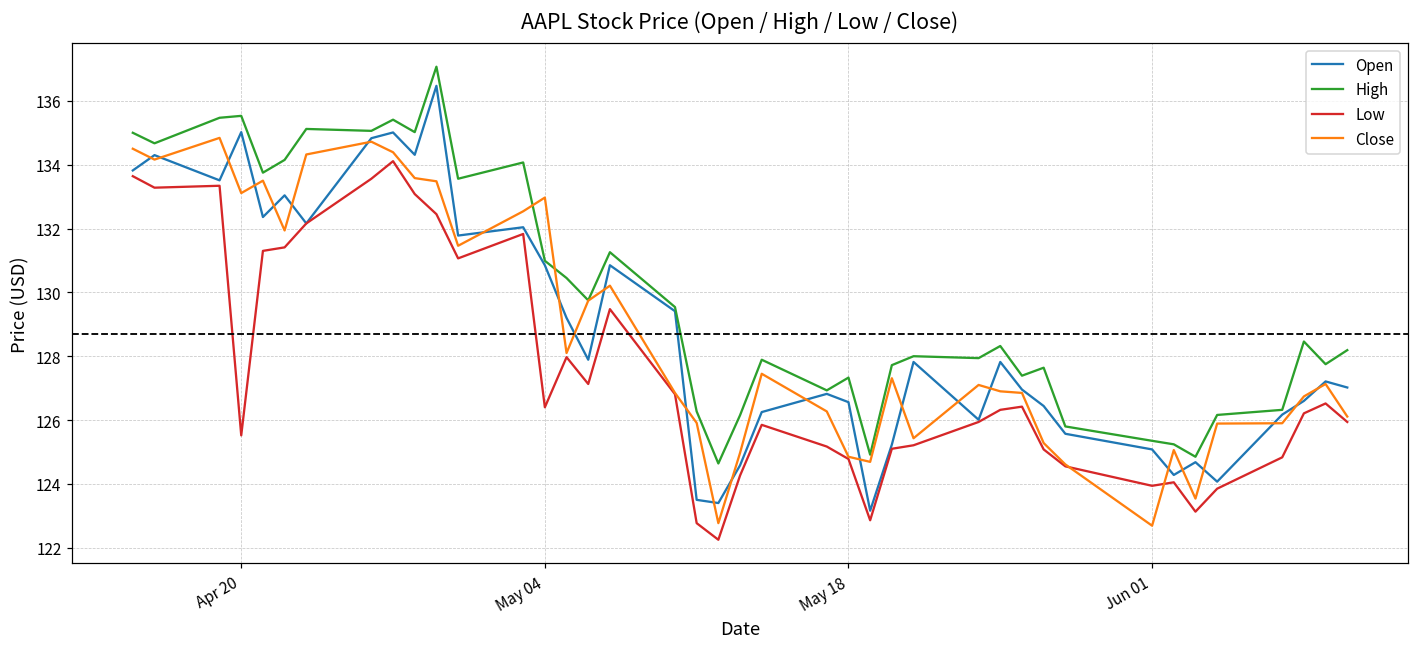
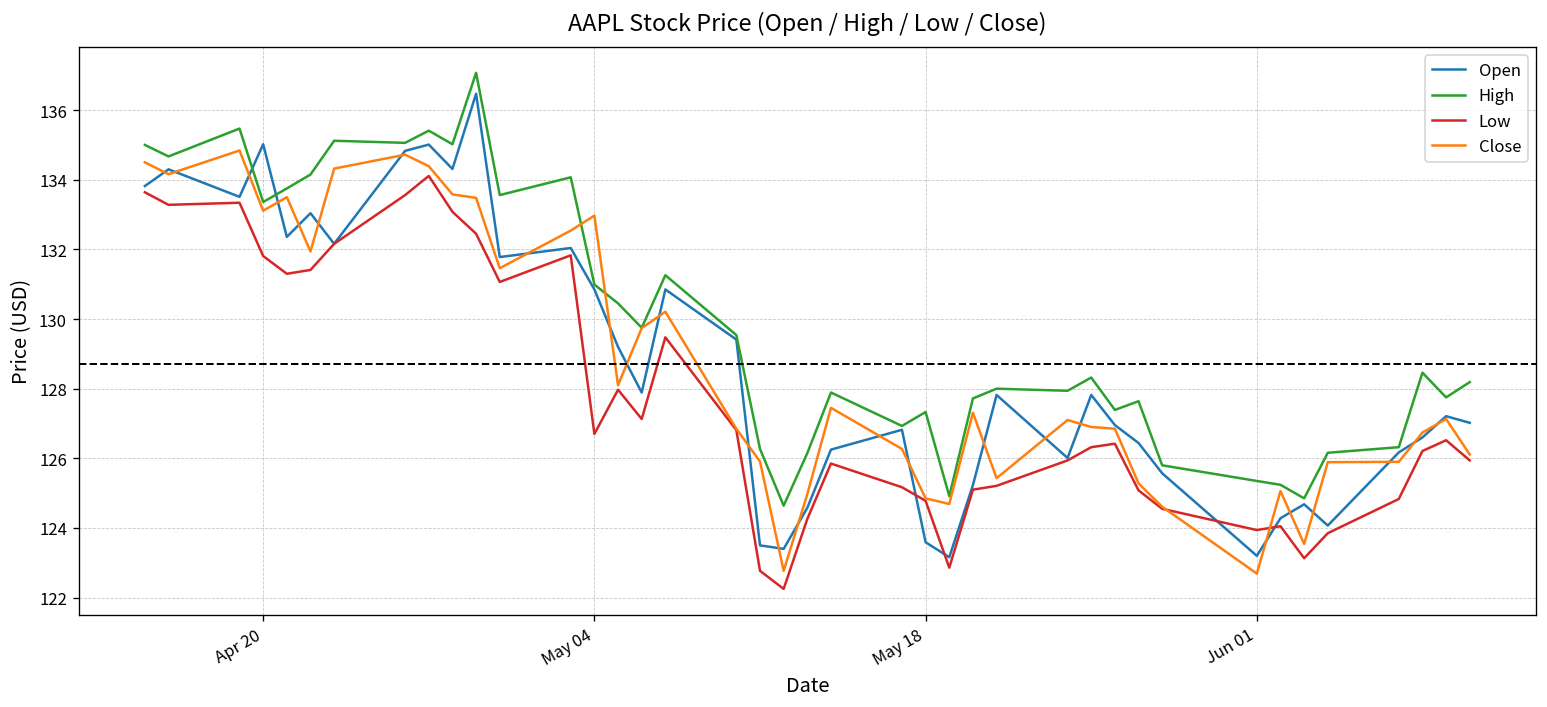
  {
    "Open": {
      "Apr 20": 135.0,
      "May 04": 130.9,
-     "May 18": 126.6,
-     "Jun 01": 125.1
+     "May 18": 123.6,
+     "Jun 01": 123.2
    },
    "High": {
-     "Apr 20": 135.5,
+     "Apr 20": 133.4,
      "May 04": 131.0,
      "May 18": 127.3,
      "Jun 01": 125.4
    },
    "Low": {
-     "Apr 20": 125.5,
-     "May 04": 126.4,
+     "Apr 20": 131.8,
+     "May 04": 126.7,
      "Jun 01": 123.9
    },
    "Close": {
      "Apr 20": 133.1,
      "May 04": 133.0,
      "Jun 01": 122.7
    }
  }
